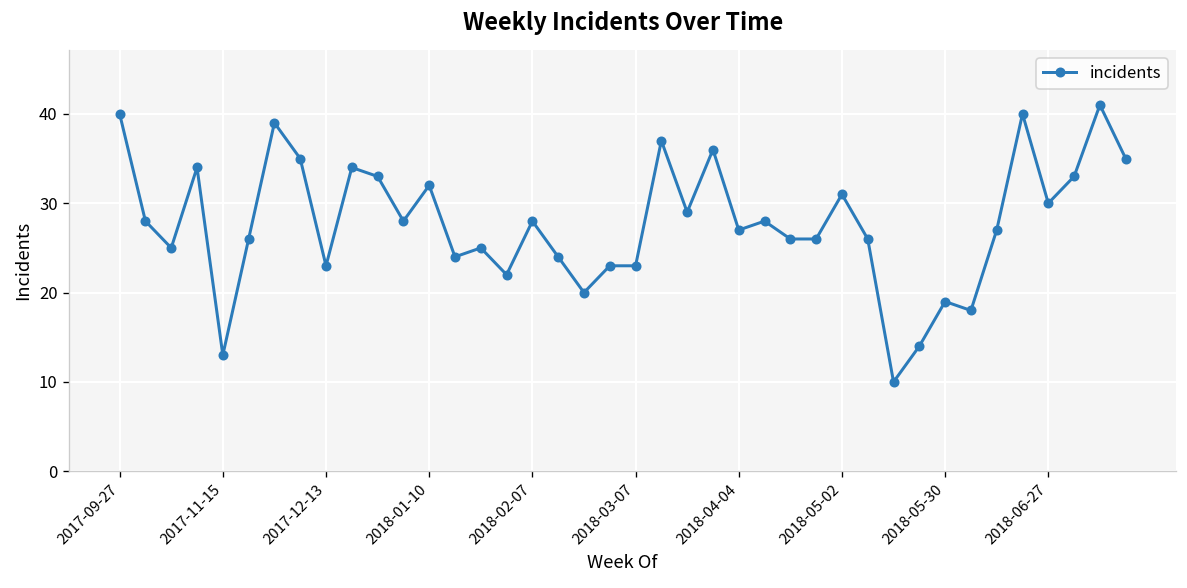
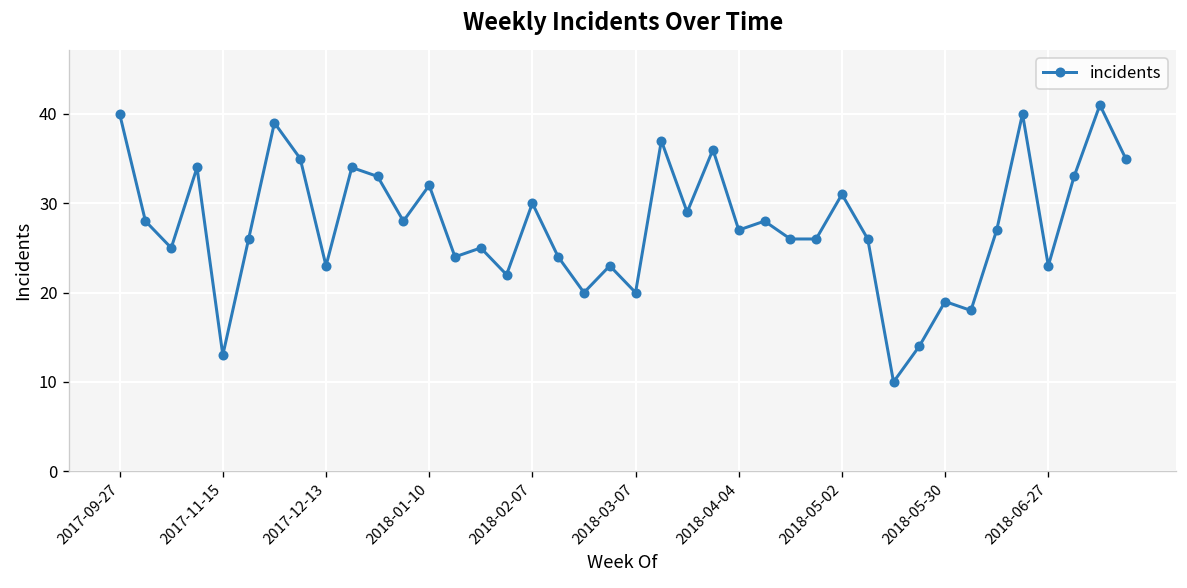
  {
    "2017-09-27": 40,
    "2017-11-15": 13,
    "2017-12-13": 23,
    "2018-01-10": 32,
-   "2018-02-07": 28,
-   "2018-03-07": 23,
+   "2018-02-07": 30,
+   "2018-03-07": 20,
    "2018-04-04": 27,
    "2018-05-02": 31,
    "2018-05-30": 19,
-   "2018-06-27": 30
+   "2018-06-27": 23
  }
